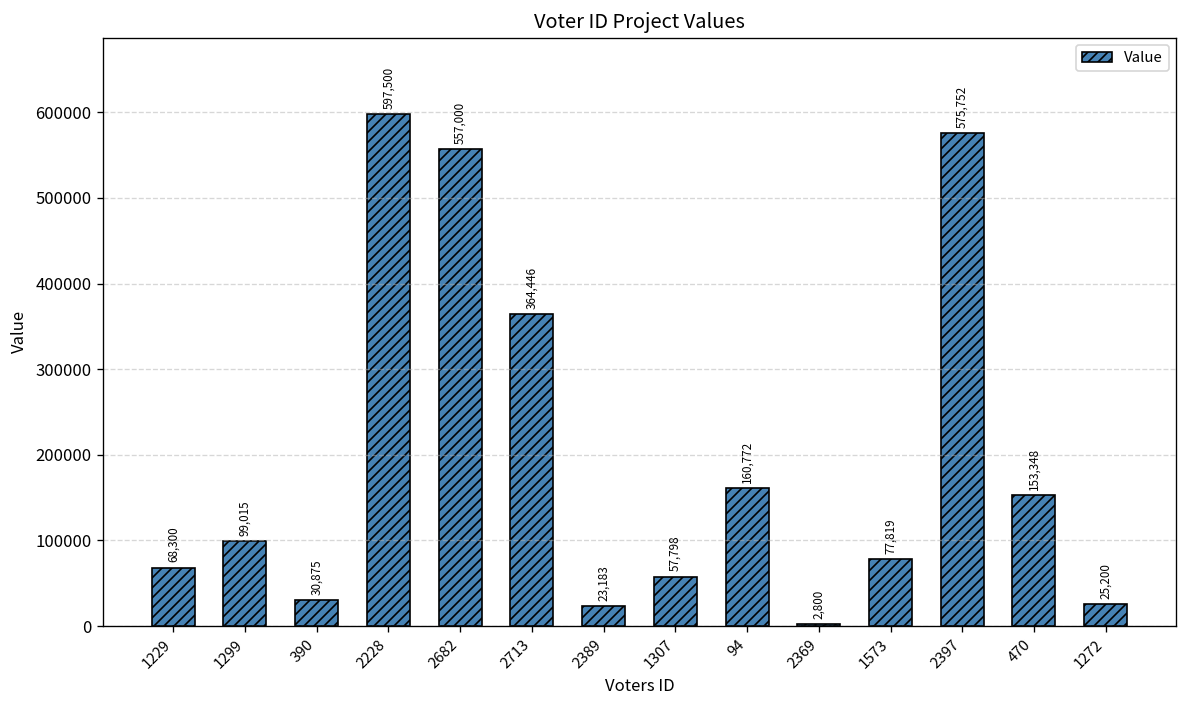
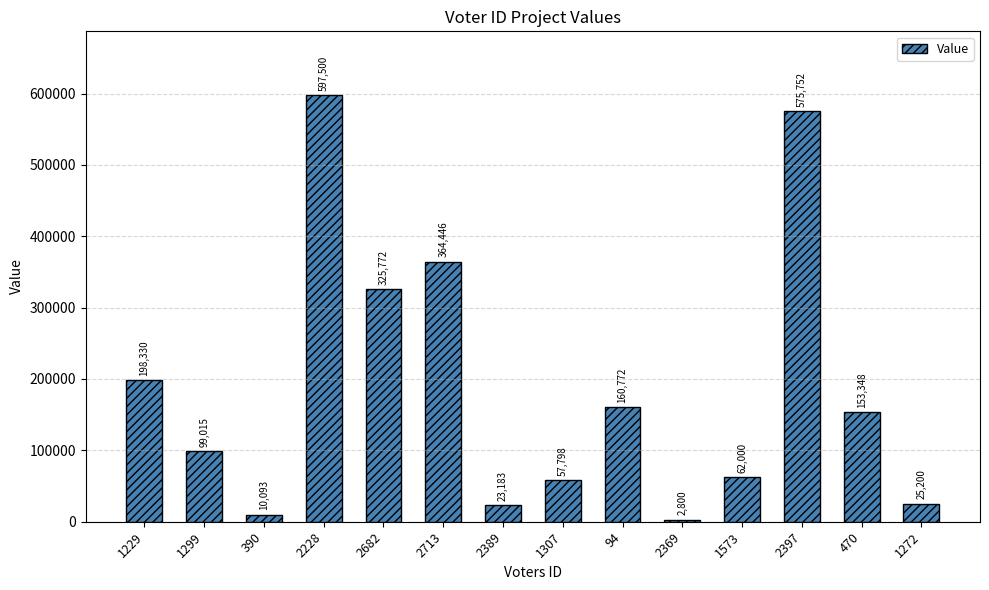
  {
-   "1229": "68,300",
+   "1229": "198,330",
    "1299": "99,015",
-   "390": "30,875",
+   "390": "10,093",
    "2228": "597,500",
-   "2682": "557,000",
+   "2682": "325,772",
    "2713": "364,446",
    "2389": "23,183",
    "1307": "57,798",
    "94": "160,772",
    "2369": "2,800",
-   "1573": "77,819",
+   "1573": "62,000",
    "2397": "575,752",
    "470": "153,348",
    "1272": "25,200"
  }
